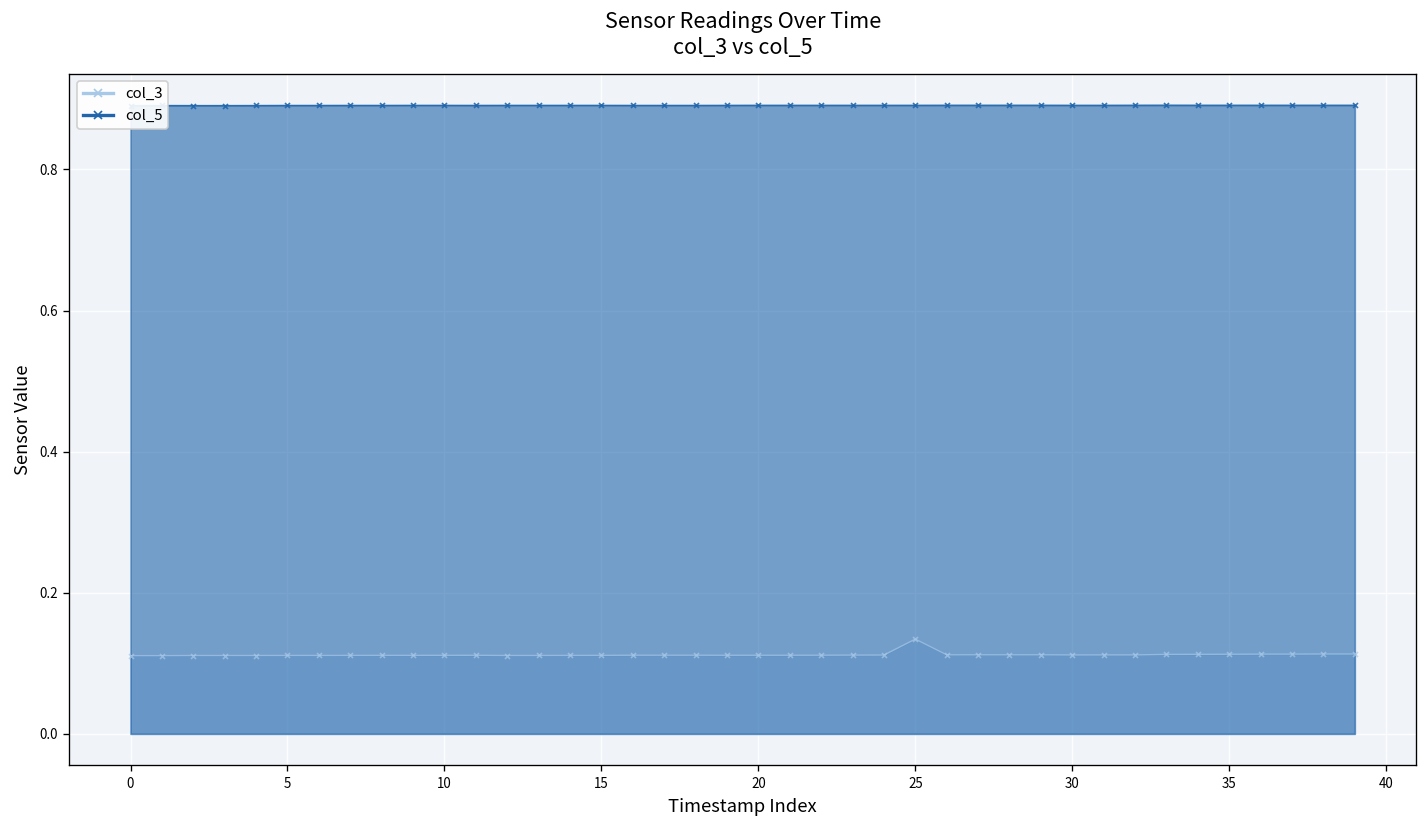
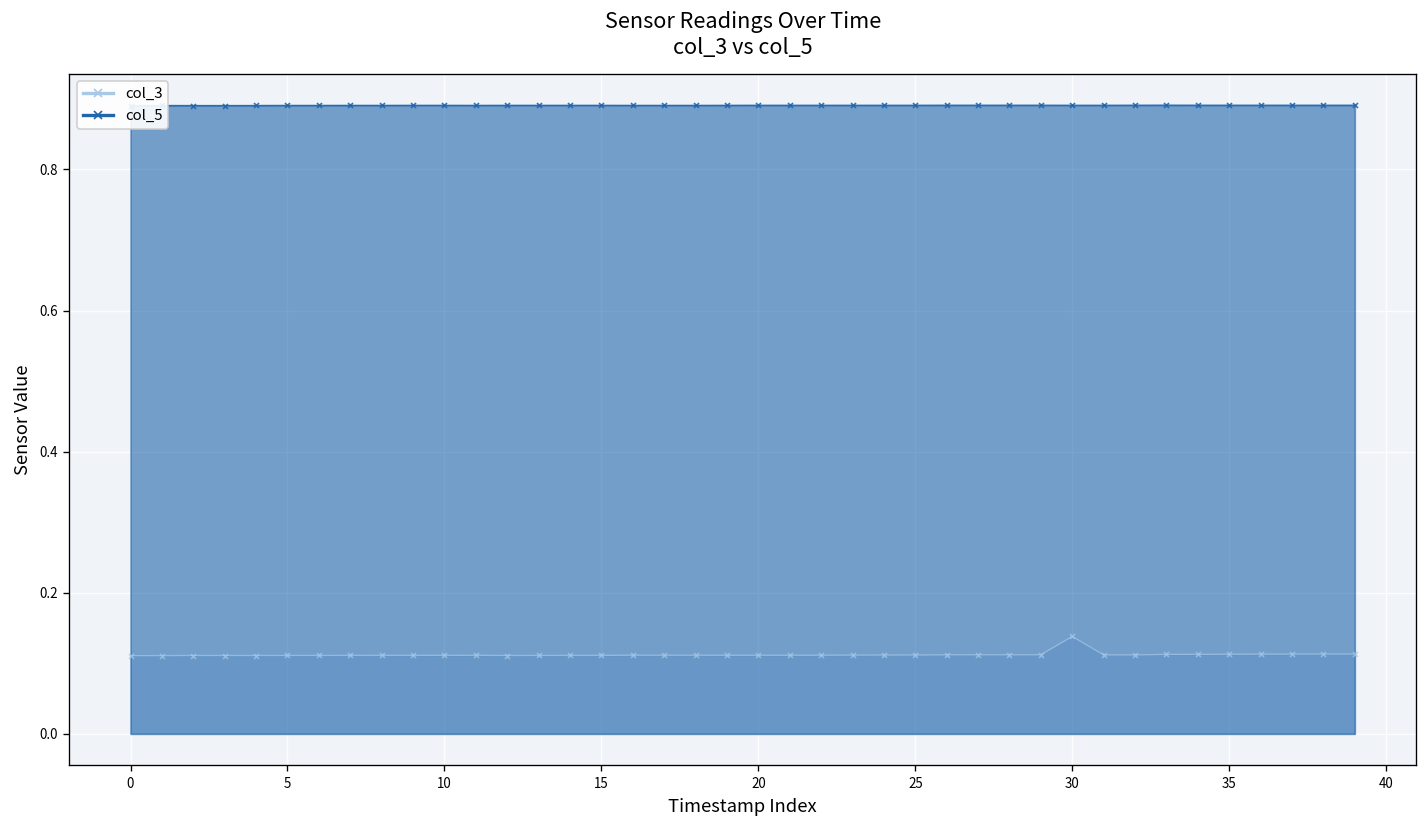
  {
    "col_3": {
      "0": 0.11,
      "5": 0.11,
      "10": 0.11,
      "15": 0.11,
      "20": 0.11,
-     "25": 0.13,
-     "30": 0.11,
+     "25": 0.11,
+     "30": 0.14,
      "35": 0.11
    },
    "col_5": {
      "5": 0.89,
      "10": 0.89,
      "15": 0.89,
      "20": 0.89,
      "25": 0.89,
      "30": 0.89,
      "35": 0.89
    }
  }
